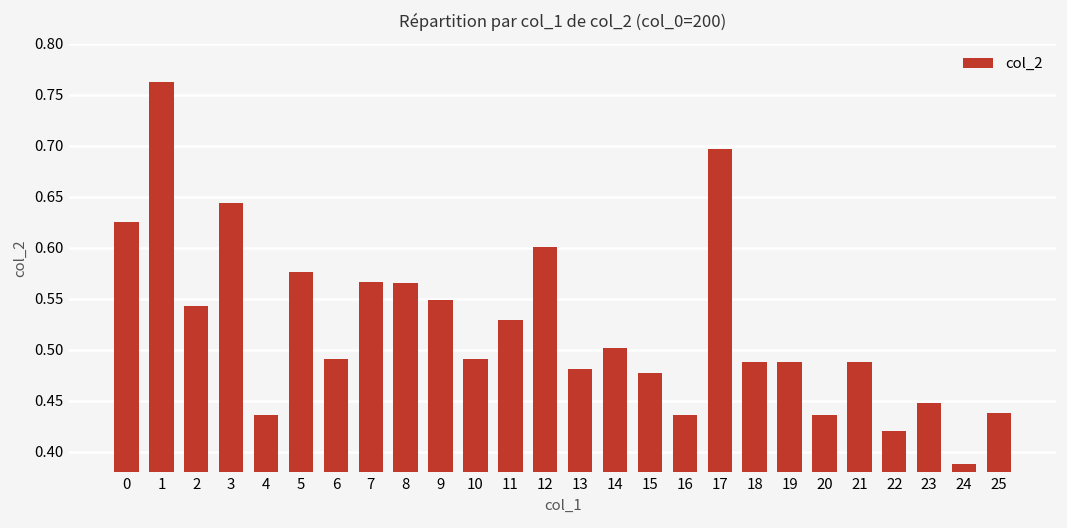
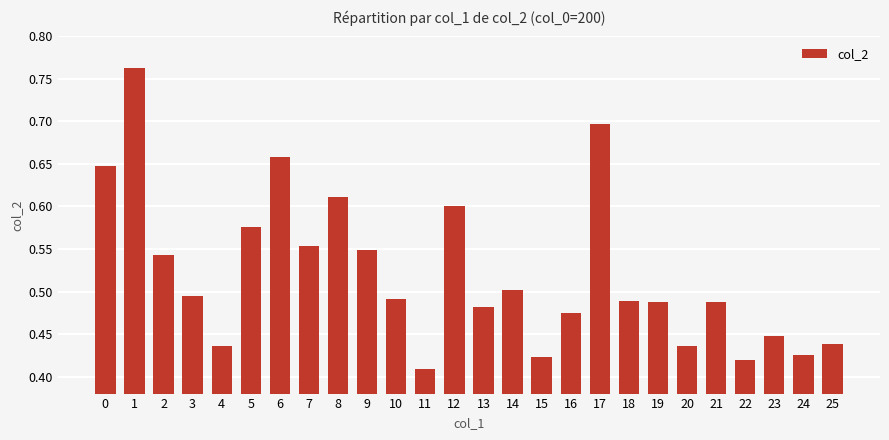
  {
-   "0": 0.62,
+   "0": 0.65,
    "1": 0.76,
    "2": 0.54,
-   "3": 0.64,
+   "3": 0.49,
    "4": 0.44,
    "5": 0.58,
-   "6": 0.49,
-   "7": 0.57,
-   "8": 0.57,
+   "6": 0.66,
+   "7": 0.55,
+   "8": 0.61,
    "9": 0.55,
    "10": 0.49,
-   "11": 0.53,
+   "11": 0.41,
    "12": 0.60,
    "13": 0.48,
    "14": 0.50,
-   "15": 0.48,
-   "16": 0.44,
+   "15": 0.42,
+   "16": 0.47,
    "17": 0.70,
    "18": 0.49,
    "19": 0.49,
    "20": 0.44,
    "21": 0.49,
    "22": 0.42,
    "23": 0.45,
-   "24": 0.39,
+   "24": 0.43,
    "25": 0.44
  }
